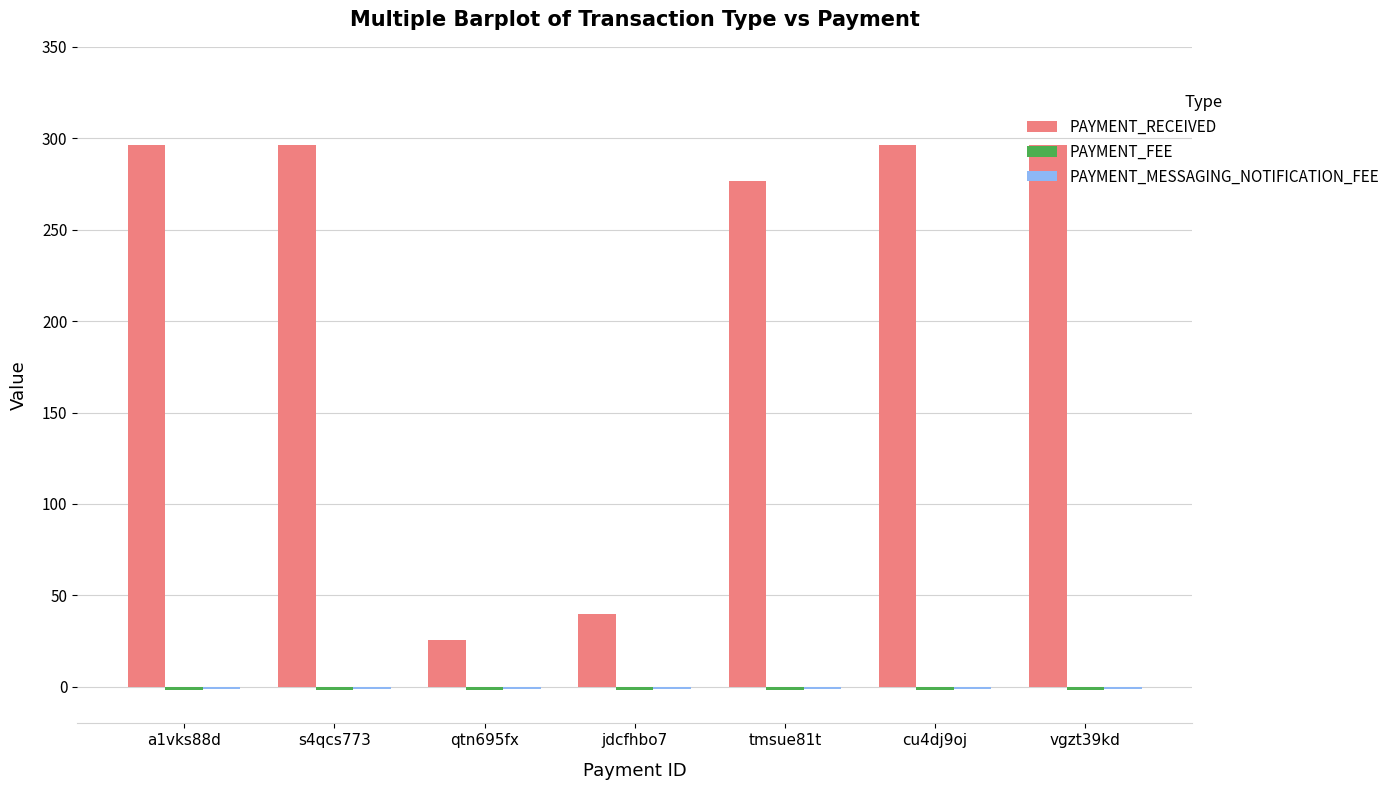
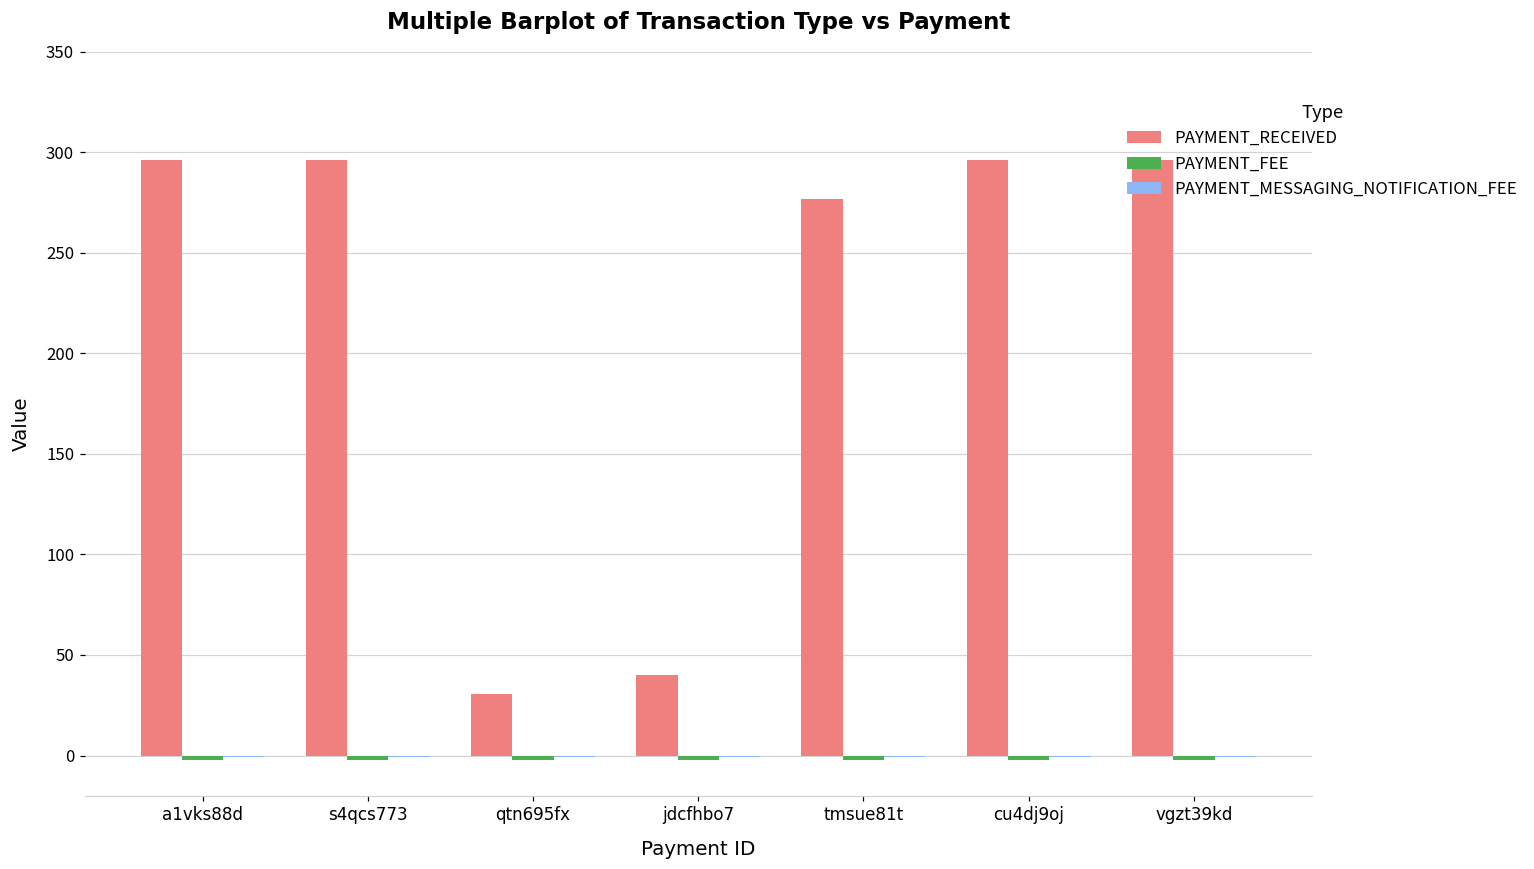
  {
    "PAYMENT_RECEIVED": {
      "a1vks88d": 296,
      "s4qcs773": 296,
-     "qtn695fx": 26,
+     "qtn695fx": 31,
      "jdcfhbo7": 40,
      "tmsue81t": 277,
      "cu4dj9oj": 296,
      "vgzt39kd": 296
    },
    "PAYMENT_FEE": {
      "a1vks88d": -2,
      "s4qcs773": -2,
      "qtn695fx": -2,
      "jdcfhbo7": -2,
      "tmsue81t": -2,
      "cu4dj9oj": -2,
      "vgzt39kd": -2
    }
  }
